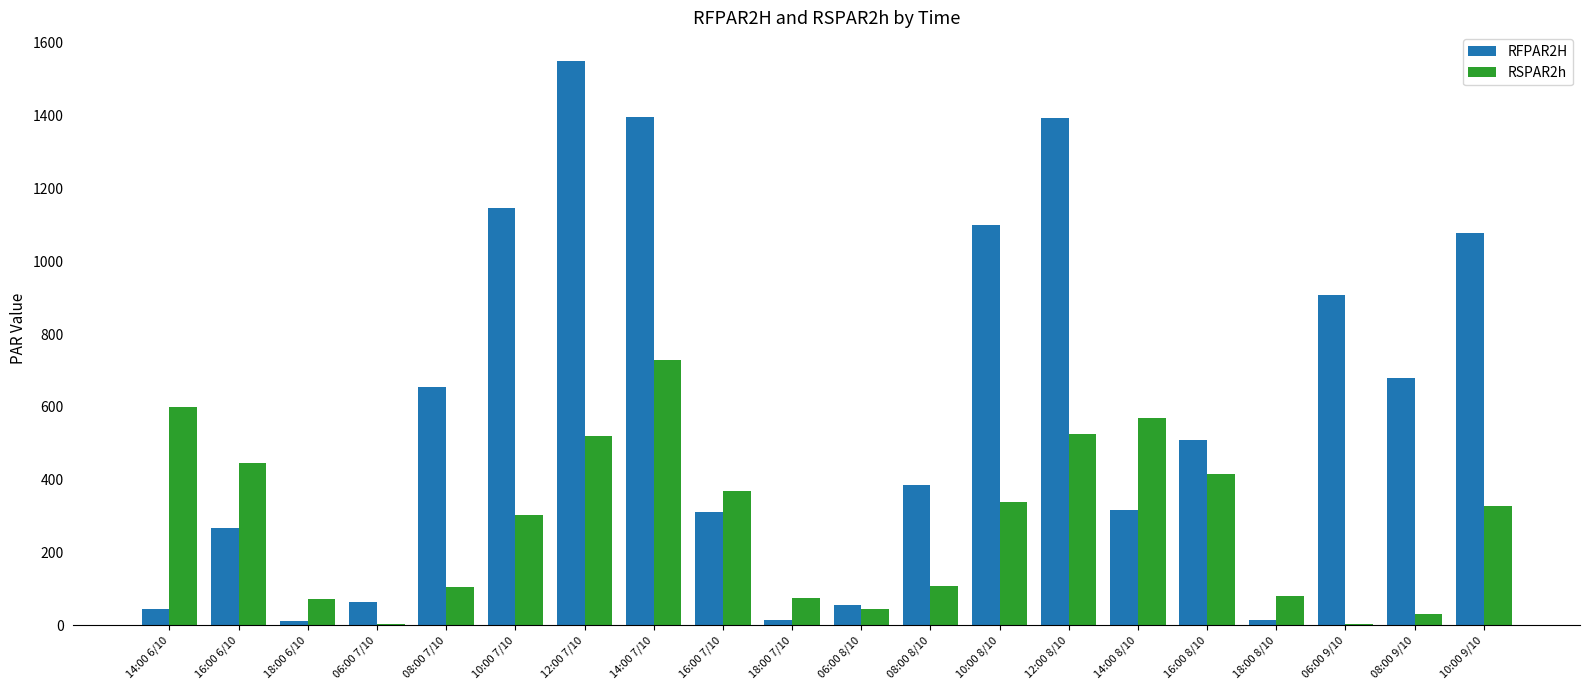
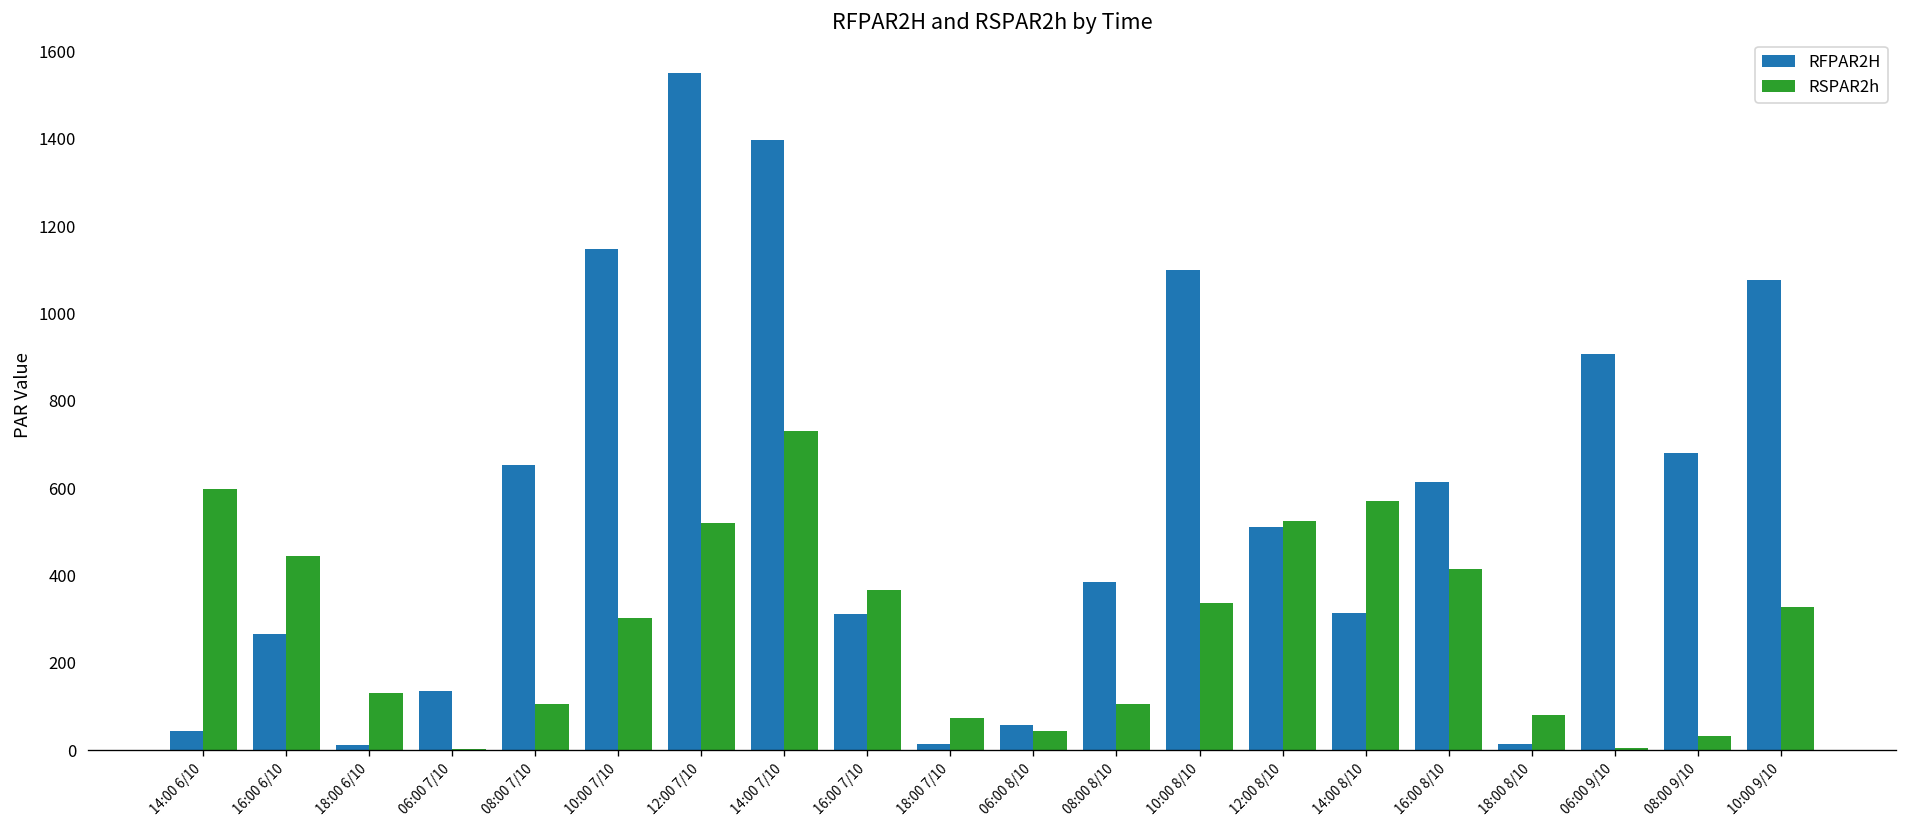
  {
    "RFPAR2H": {
      "14:00 6/10": 50,
      "16:00 6/10": 270,
      "18:00 6/10": 10,
-     "06:00 7/10": 60,
+     "06:00 7/10": 140,
      "08:00 7/10": 650,
      "10:00 7/10": 1150,
      "12:00 7/10": 1550,
      "14:00 7/10": 1400,
      "16:00 7/10": 310,
      "18:00 7/10": 20,
      "06:00 8/10": 60,
      "08:00 8/10": 390,
      "10:00 8/10": 1100,
-     "12:00 8/10": 1390,
+     "12:00 8/10": 510,
      "14:00 8/10": 320,
-     "16:00 8/10": 510,
+     "16:00 8/10": 620,
      "18:00 8/10": 20,
      "06:00 9/10": 910,
      "08:00 9/10": 680,
      "10:00 9/10": 1080
    },
    "RSPAR2h": {
      "14:00 6/10": 600,
      "16:00 6/10": 450,
-     "18:00 6/10": 70,
+     "18:00 6/10": 130,
      "08:00 7/10": 110,
      "10:00 7/10": 300,
      "12:00 7/10": 520,
      "14:00 7/10": 730,
      "16:00 7/10": 370,
      "18:00 7/10": 80,
      "06:00 8/10": 40,
      "08:00 8/10": 110,
      "10:00 8/10": 340,
      "12:00 8/10": 530,
      "14:00 8/10": 570,
      "16:00 8/10": 420,
      "18:00 8/10": 80,
      "08:00 9/10": 30,
      "10:00 9/10": 330
    }
  }
